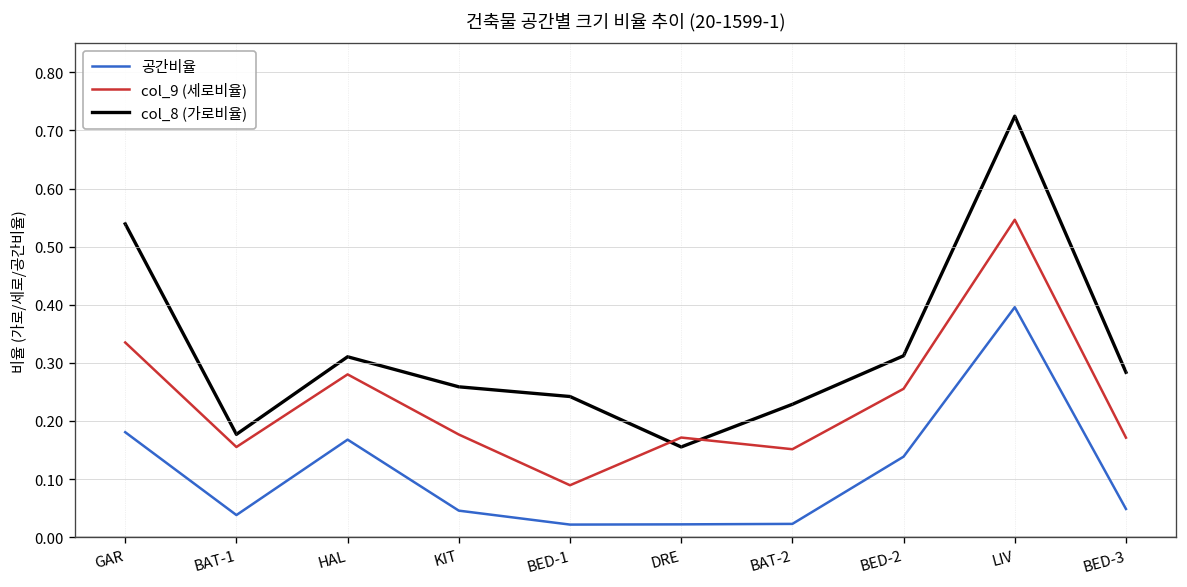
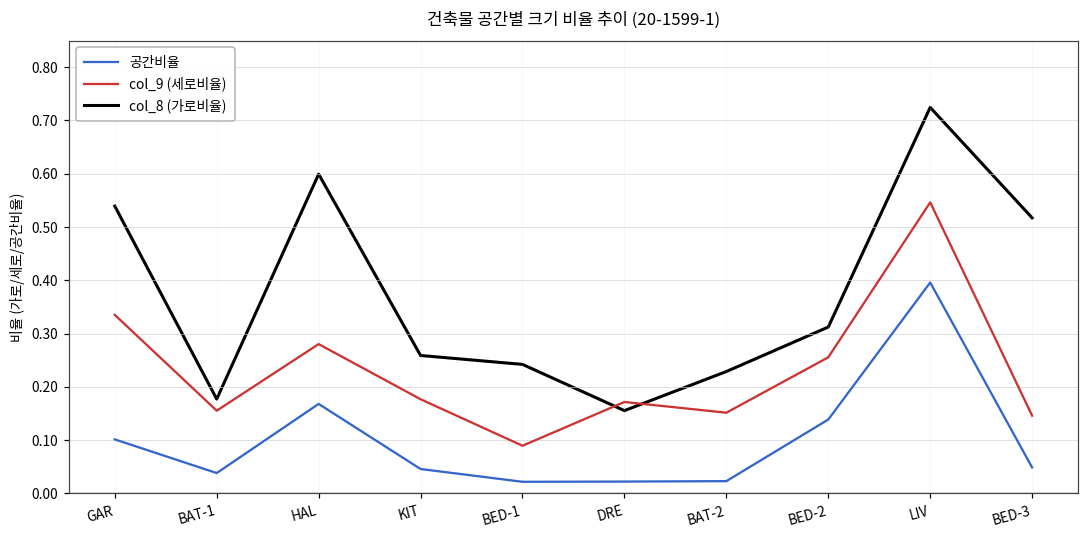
  {
    "공간비율": {
-     "GAR": 0.18,
+     "GAR": 0.10,
      "BAT-1": 0.04,
      "HAL": 0.17,
      "KIT": 0.05,
      "BED-1": 0.02,
      "DRE": 0.02,
      "BAT-2": 0.02,
      "BED-2": 0.14,
      "LIV": 0.40,
      "BED-3": 0.05
    },
    "col_9 (세로비율)": {
      "GAR": 0.34,
      "BAT-1": 0.16,
      "HAL": 0.28,
      "KIT": 0.18,
      "BED-1": 0.09,
      "DRE": 0.17,
      "BAT-2": 0.15,
      "BED-2": 0.26,
      "LIV": 0.55,
-     "BED-3": 0.17
+     "BED-3": 0.15
    },
    "col_8 (가로비율)": {
      "GAR": 0.54,
      "BAT-1": 0.18,
-     "HAL": 0.31,
+     "HAL": 0.60,
      "KIT": 0.26,
      "BED-1": 0.24,
      "DRE": 0.16,
      "BAT-2": 0.23,
      "BED-2": 0.31,
      "LIV": 0.72,
-     "BED-3": 0.28
+     "BED-3": 0.52
    }
  }
